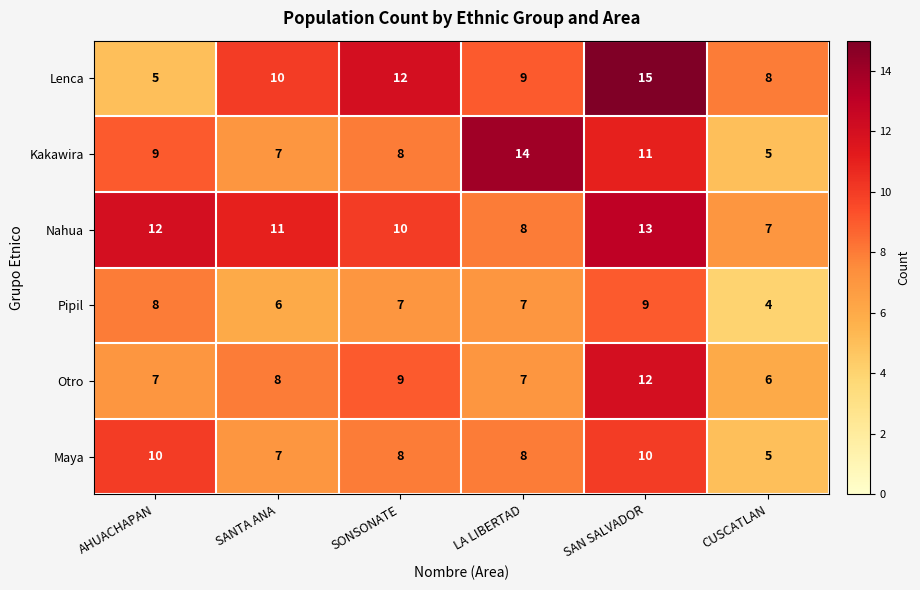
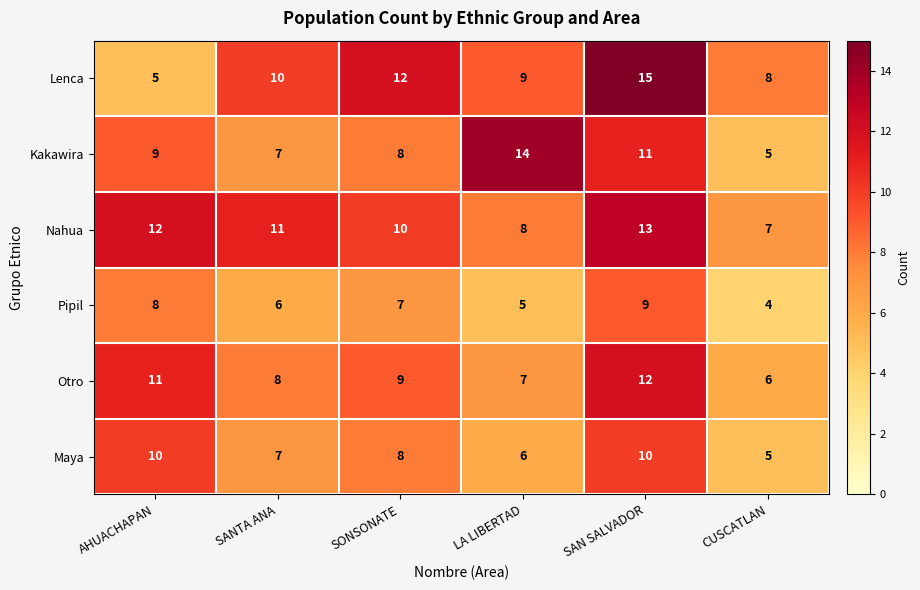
  {
    "Lenca": {
      "AHUACHAPAN": 5,
      "SANTA ANA": 10,
      "SONSONATE": 12,
      "LA LIBERTAD": 9,
      "SAN SALVADOR": 15,
      "CUSCATLAN": 8
    },
    "Kakawira": {
      "AHUACHAPAN": 9,
      "SANTA ANA": 7,
      "SONSONATE": 8,
      "LA LIBERTAD": 14,
      "SAN SALVADOR": 11,
      "CUSCATLAN": 5
    },
    "Nahua": {
      "AHUACHAPAN": 12,
      "SANTA ANA": 11,
      "SONSONATE": 10,
      "LA LIBERTAD": 8,
      "SAN SALVADOR": 13,
      "CUSCATLAN": 7
    },
    "Pipil": {
      "AHUACHAPAN": 8,
      "SANTA ANA": 6,
      "SONSONATE": 7,
-     "LA LIBERTAD": 7,
+     "LA LIBERTAD": 5,
      "SAN SALVADOR": 9,
      "CUSCATLAN": 4
    },
    "Otro": {
-     "AHUACHAPAN": 7,
+     "AHUACHAPAN": 11,
      "SANTA ANA": 8,
      "SONSONATE": 9,
      "LA LIBERTAD": 7,
      "SAN SALVADOR": 12,
      "CUSCATLAN": 6
    },
    "Maya": {
      "AHUACHAPAN": 10,
      "SANTA ANA": 7,
      "SONSONATE": 8,
-     "LA LIBERTAD": 8,
+     "LA LIBERTAD": 6,
      "SAN SALVADOR": 10,
      "CUSCATLAN": 5
    }
  }
